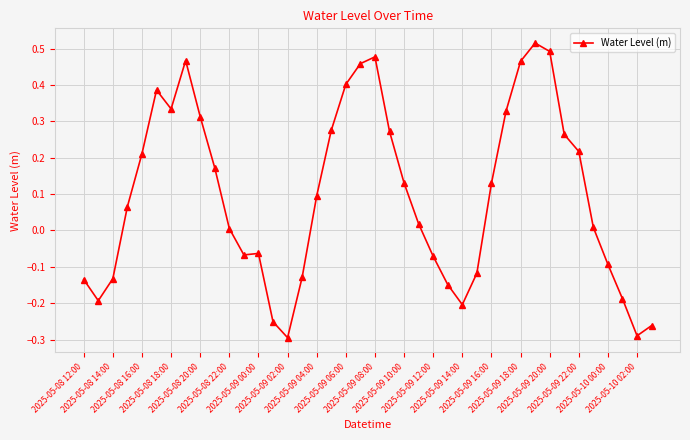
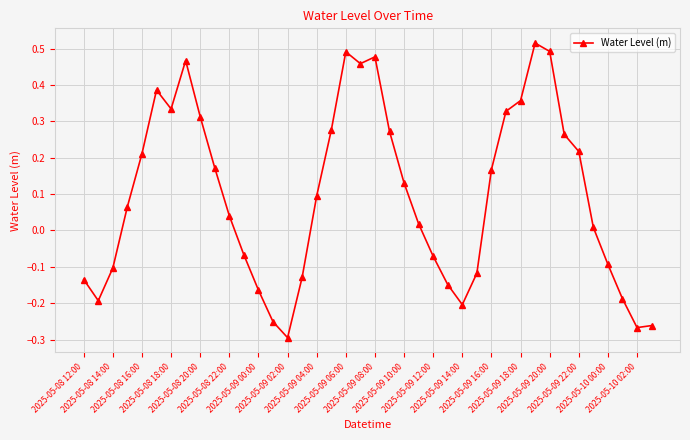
  {
    "2025-05-08 12:00": -0.13,
-   "2025-05-08 14:00": -0.13,
+   "2025-05-08 14:00": -0.10,
    "2025-05-08 16:00": 0.21,
    "2025-05-08 18:00": 0.33,
    "2025-05-08 20:00": 0.31,
-   "2025-05-08 22:00": 0.01,
-   "2025-05-09 00:00": -0.06,
+   "2025-05-08 22:00": 0.04,
+   "2025-05-09 00:00": -0.16,
    "2025-05-09 02:00": -0.29,
    "2025-05-09 04:00": 0.10,
-   "2025-05-09 06:00": 0.40,
+   "2025-05-09 06:00": 0.49,
    "2025-05-09 08:00": 0.48,
    "2025-05-09 10:00": 0.13,
    "2025-05-09 12:00": -0.07,
    "2025-05-09 14:00": -0.20,
-   "2025-05-09 16:00": 0.13,
-   "2025-05-09 18:00": 0.47,
+   "2025-05-09 16:00": 0.17,
+   "2025-05-09 18:00": 0.36,
    "2025-05-09 20:00": 0.49,
    "2025-05-09 22:00": 0.22,
    "2025-05-10 00:00": -0.09,
-   "2025-05-10 02:00": -0.29
+   "2025-05-10 02:00": -0.27
  }
